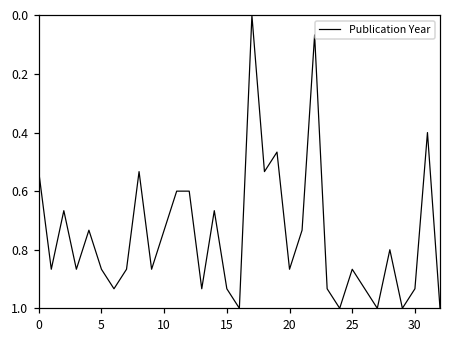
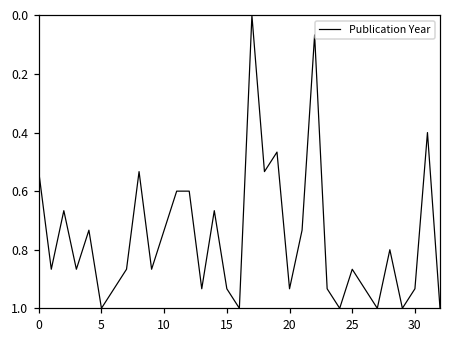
  {
    "0": 0.53,
-   "5": 0.87,
+   "5": 1.00,
    "10": 0.73,
    "15": 0.93,
-   "20": 0.87,
+   "20": 0.93,
    "25": 0.87,
    "30": 0.93
  }
